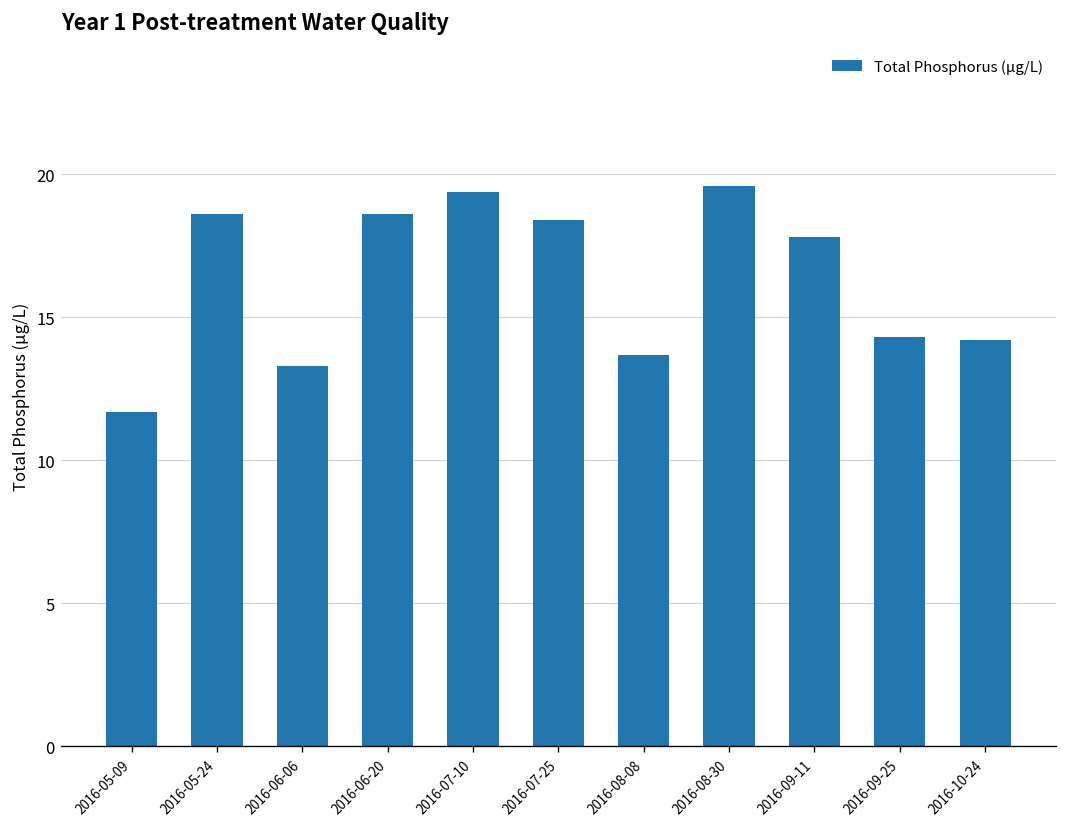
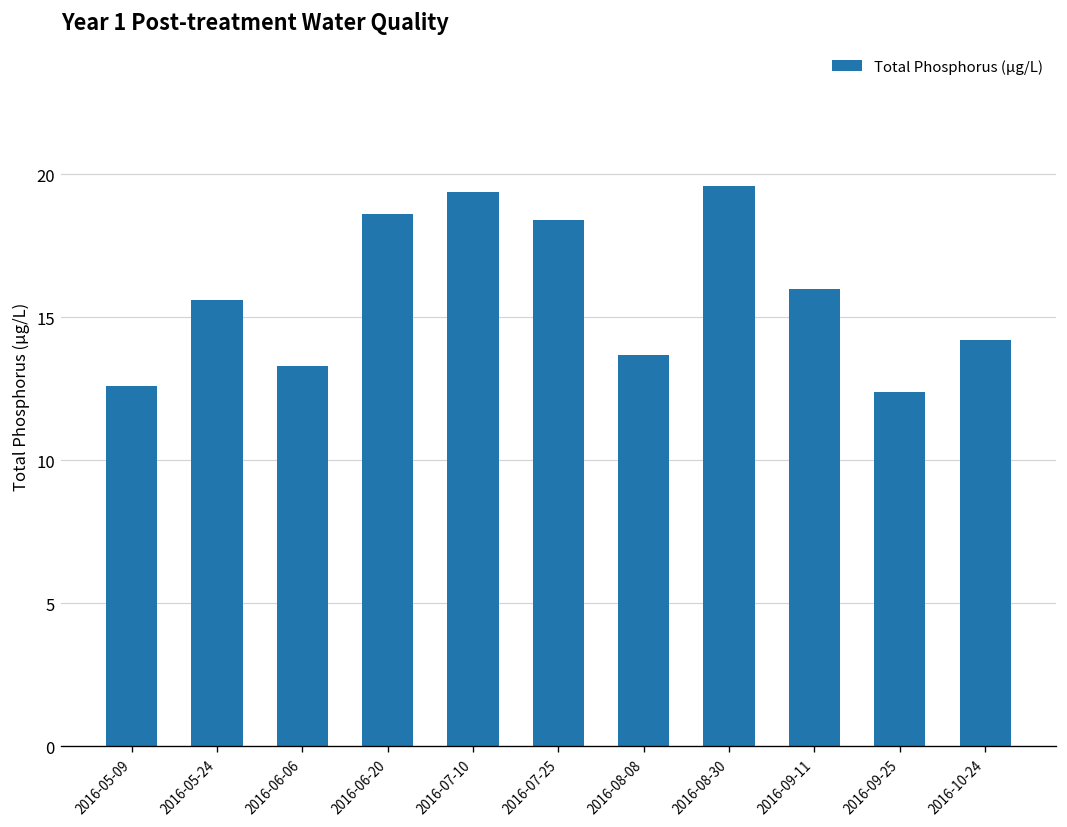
  {
-   "2016-05-09": 11.7,
-   "2016-05-24": 18.6,
+   "2016-05-09": 12.6,
+   "2016-05-24": 15.6,
    "2016-06-06": 13.3,
    "2016-06-20": 18.6,
    "2016-07-10": 19.4,
    "2016-07-25": 18.4,
    "2016-08-08": 13.7,
    "2016-08-30": 19.6,
-   "2016-09-11": 17.8,
-   "2016-09-25": 14.3,
+   "2016-09-11": 16.0,
+   "2016-09-25": 12.4,
    "2016-10-24": 14.2
  }
